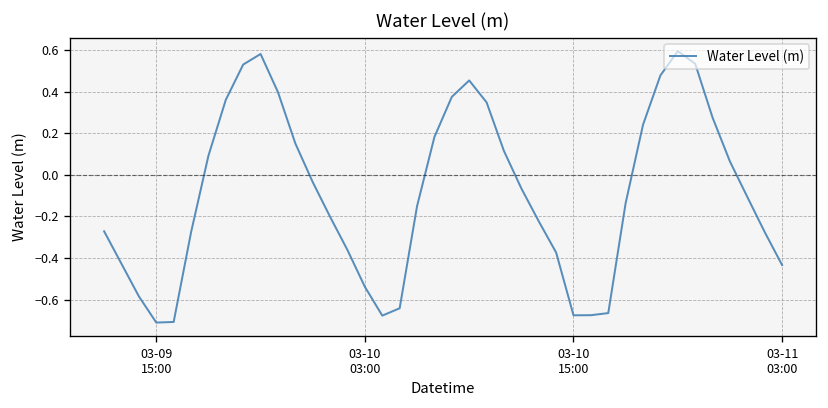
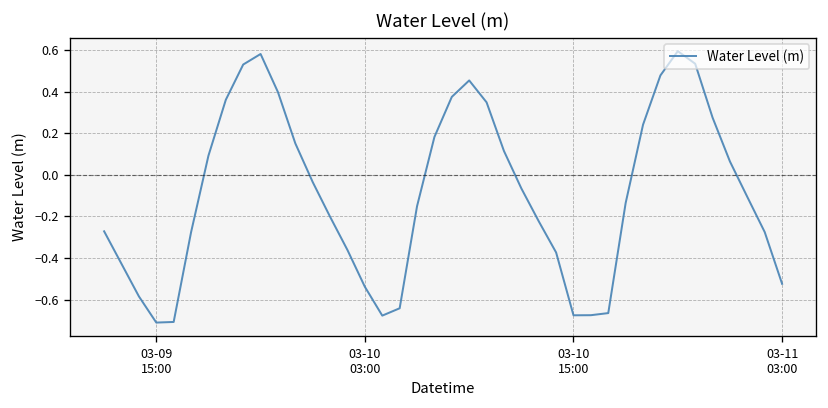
  {
    "03-09 15:00": -0.71,
    "03-10 03:00": -0.54,
    "03-10 15:00": -0.68,
-   "03-11 03:00": -0.43
+   "03-11 03:00": -0.52
  }
